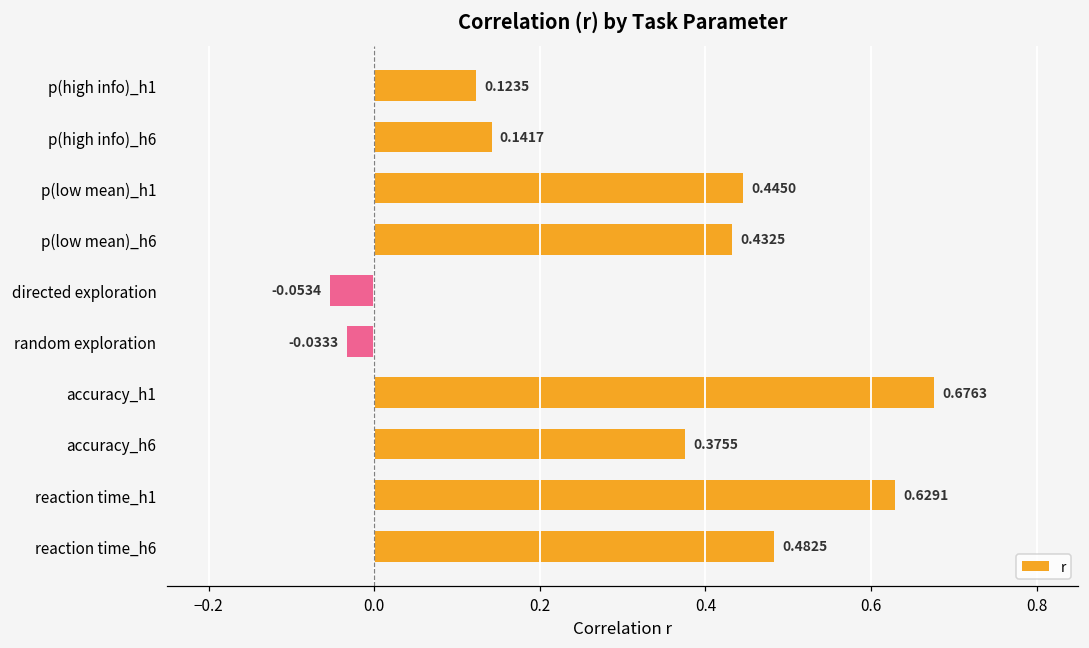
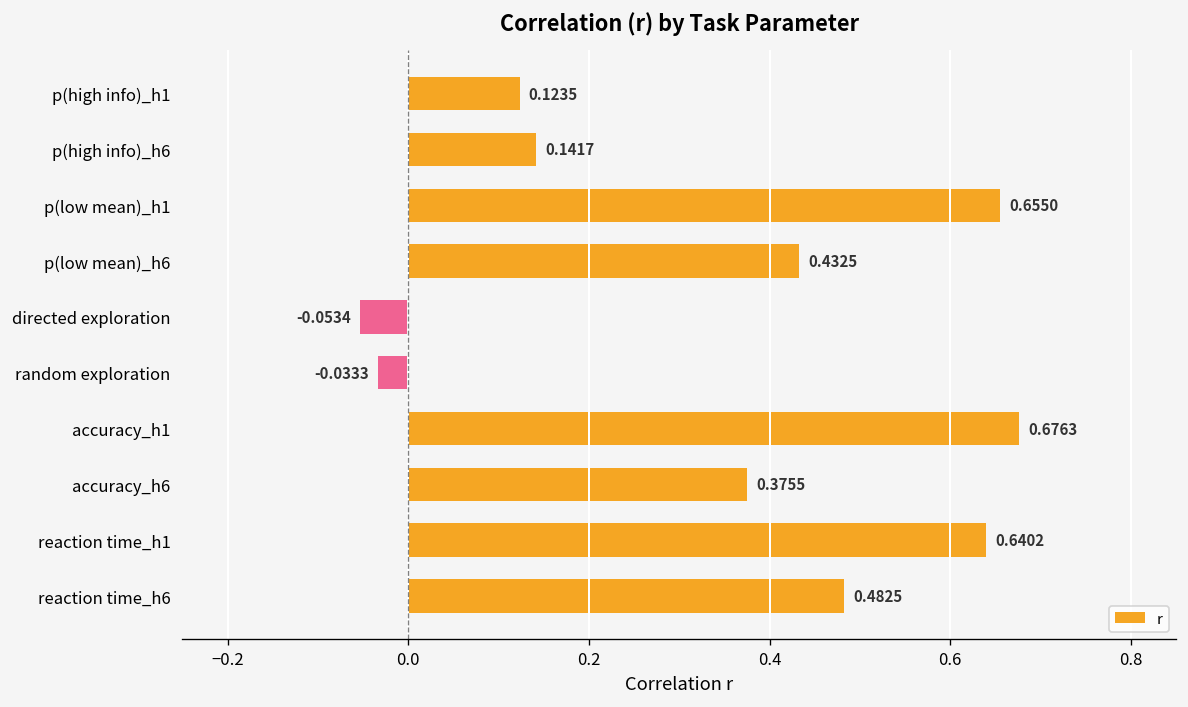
  {
    "p(high info)_h1": 0.1235,
    "p(high info)_h6": 0.1417,
-   "p(low mean)_h1": 0.4450,
+   "p(low mean)_h1": 0.6550,
    "p(low mean)_h6": 0.4325,
    "directed exploration": -0.0534,
    "random exploration": -0.0333,
    "accuracy_h1": 0.6763,
    "accuracy_h6": 0.3755,
-   "reaction time_h1": 0.6291,
+   "reaction time_h1": 0.6402,
    "reaction time_h6": 0.4825
  }
